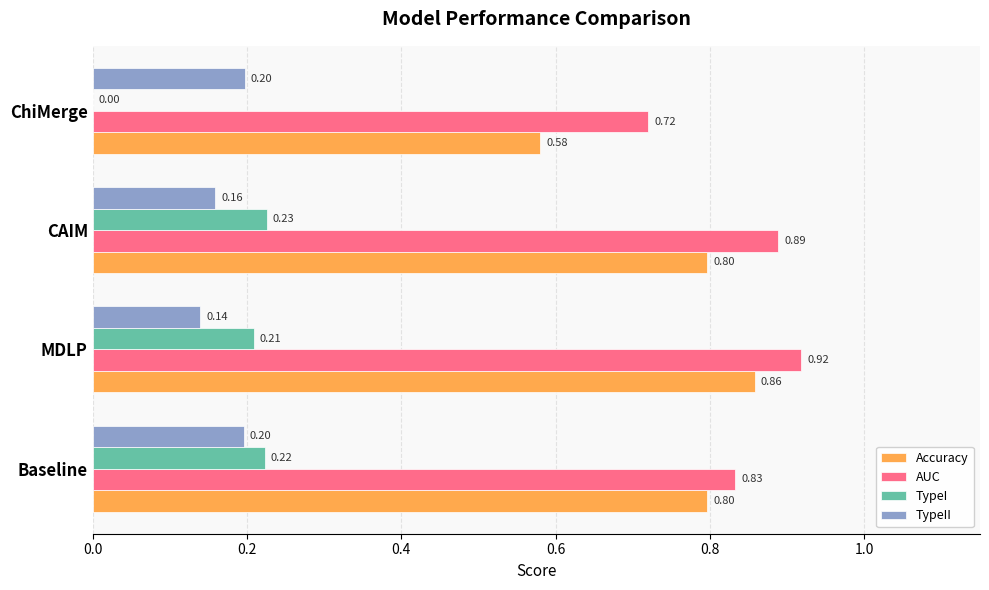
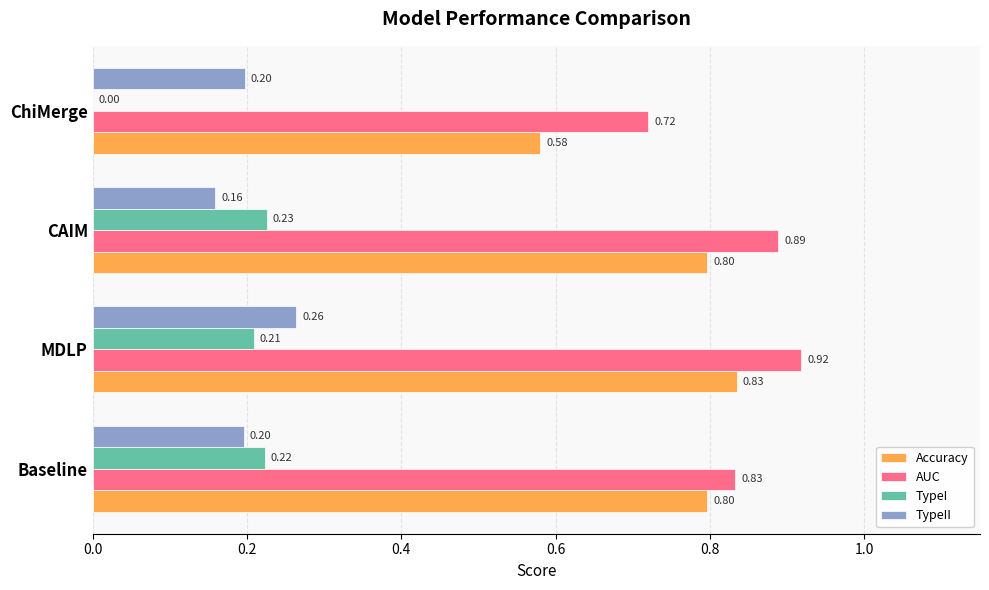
  {
    "Accuracy": {
      "ChiMerge": 0.58,
      "CAIM": 0.80,
-     "MDLP": 0.86,
+     "MDLP": 0.83,
      "Baseline": 0.80
    },
    "AUC": {
      "ChiMerge": 0.72,
      "CAIM": 0.89,
      "MDLP": 0.92,
      "Baseline": 0.83
    },
    "TypeI": {
      "ChiMerge": 0.00,
      "CAIM": 0.23,
      "MDLP": 0.21,
      "Baseline": 0.22
    },
    "TypeII": {
      "ChiMerge": 0.20,
      "CAIM": 0.16,
-     "MDLP": 0.14,
+     "MDLP": 0.26,
      "Baseline": 0.20
    }
  }
